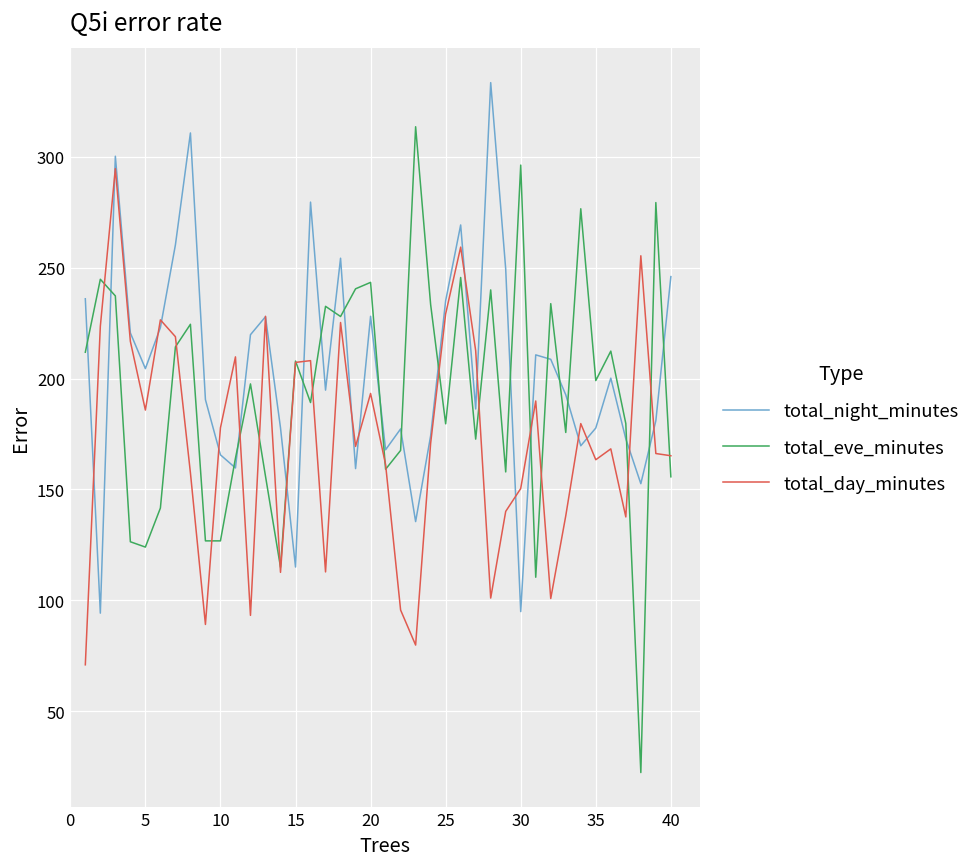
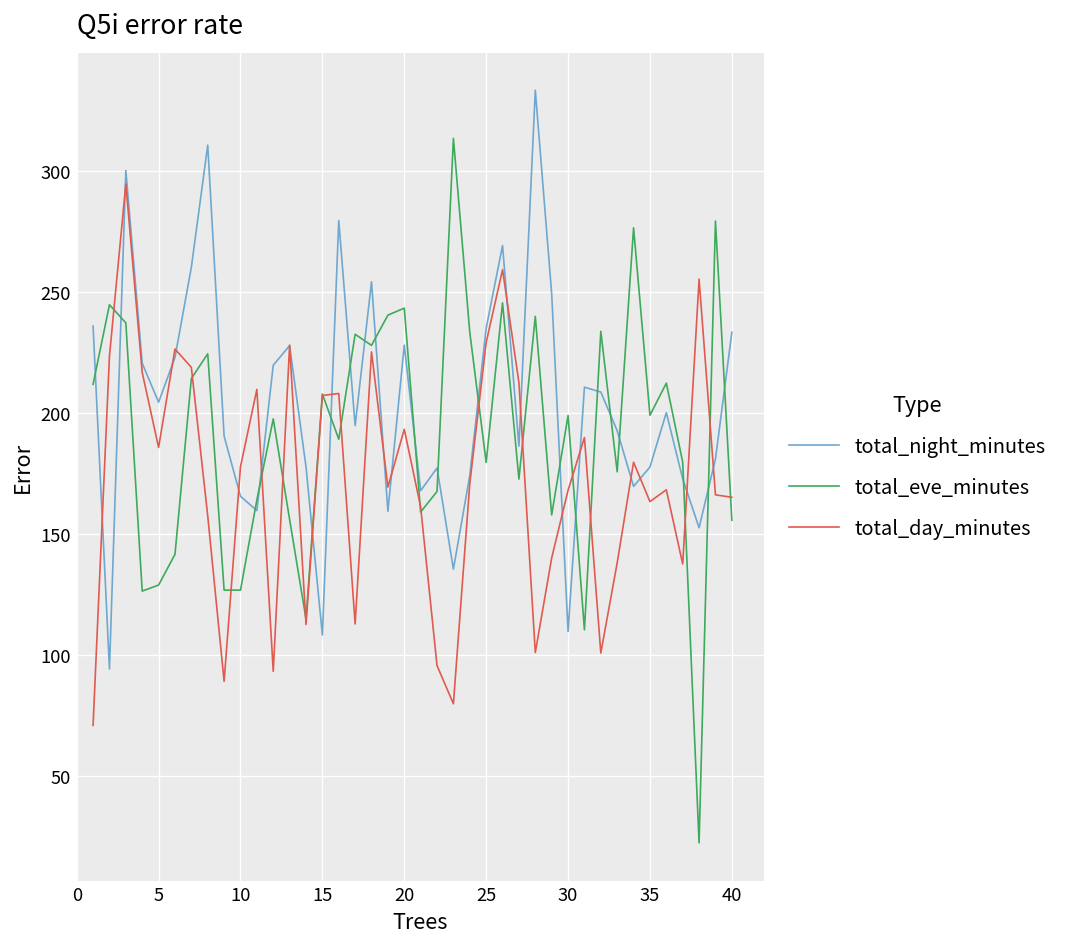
  {
    "total_night_minutes": {
      "5": 205,
      "10": 166,
-     "15": 115,
+     "15": 108,
      "20": 228,
      "25": 235,
-     "30": 95,
+     "30": 110,
      "35": 178,
-     "40": 246
+     "40": 233
    },
    "total_eve_minutes": {
-     "5": 124,
+     "5": 129,
      "10": 127,
      "20": 243,
      "25": 180,
-     "30": 296,
+     "30": 199,
      "35": 199,
      "40": 156
    },
    "total_day_minutes": {
      "5": 186,
      "10": 178,
      "20": 193,
      "25": 229,
-     "30": 150,
+     "30": 168,
      "35": 163,
      "40": 165
    }
  }
